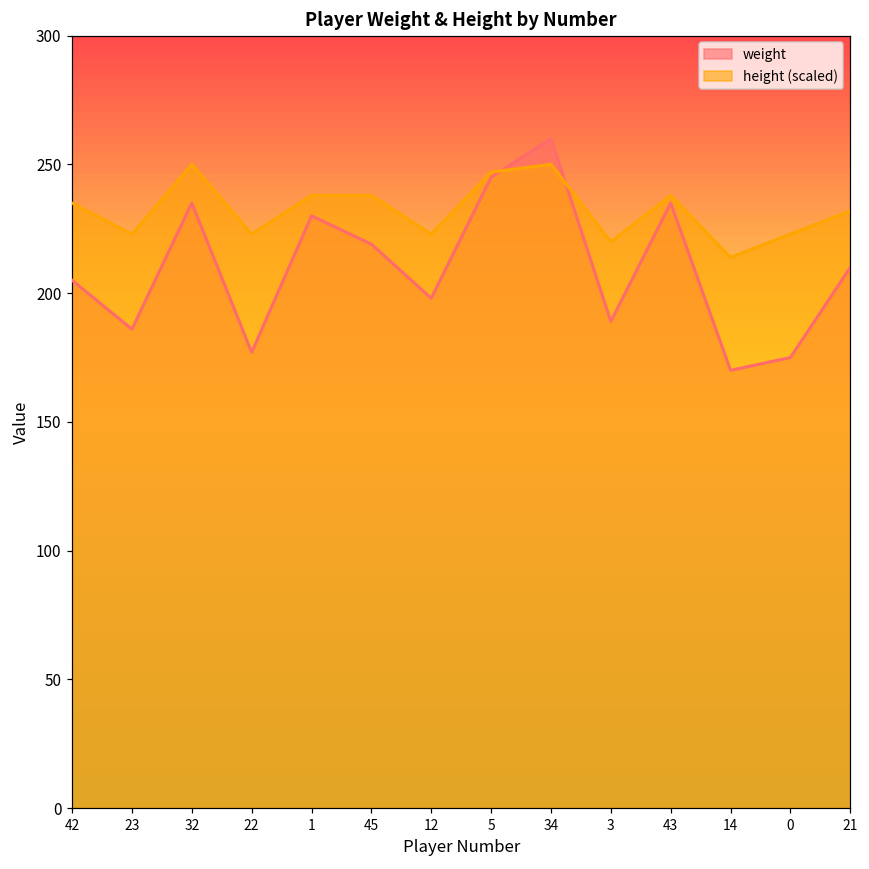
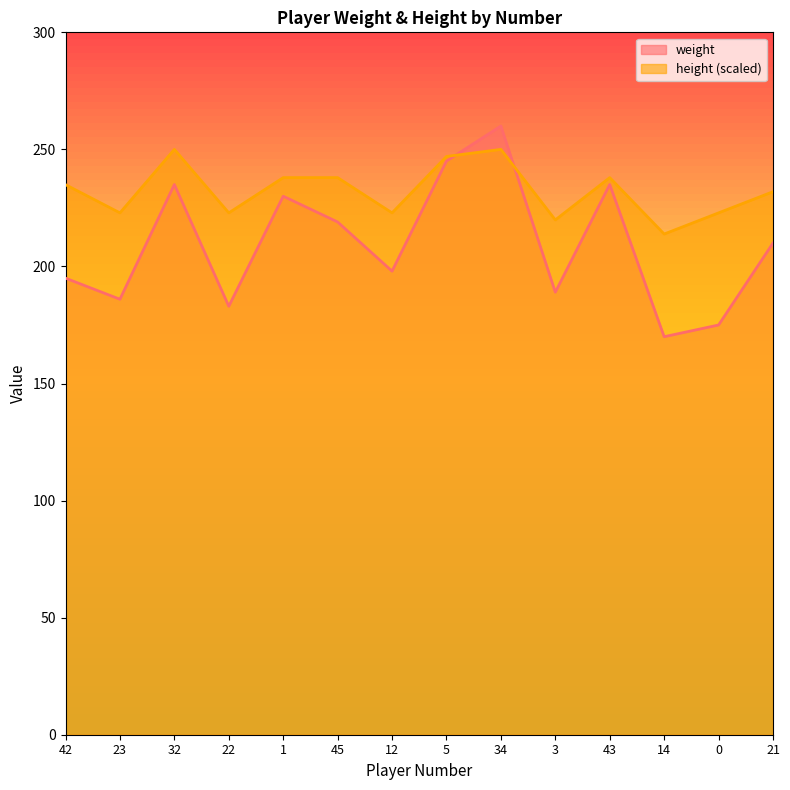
  {
    "weight": {
-     "42": 205,
+     "42": 195,
      "23": 186,
      "32": 235,
-     "22": 177,
+     "22": 183,
      "1": 230,
      "45": 219,
      "12": 198,
      "5": 245,
      "34": 260,
      "3": 189,
      "43": 235,
      "14": 170,
      "0": 175,
      "21": 210
    },
    "height (scaled)": {
      "42": 235,
      "23": 223,
      "32": 250,
      "22": 223,
      "1": 238,
      "45": 238,
      "12": 223,
      "5": 247,
      "34": 250,
      "3": 220,
      "43": 238,
      "14": 214,
      "0": 223,
      "21": 232
    }
  }
